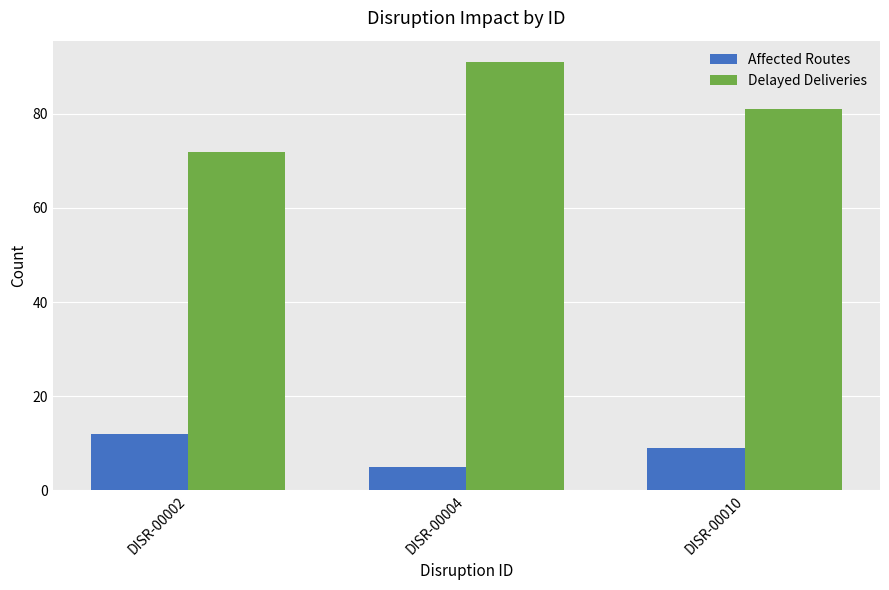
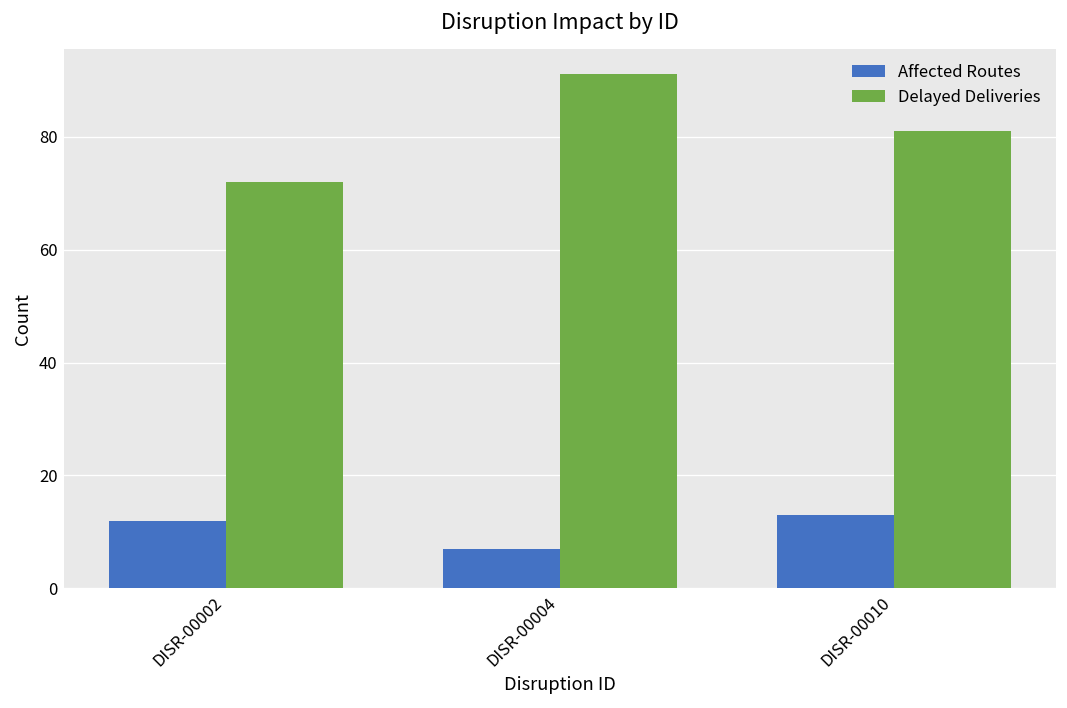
  {
    "Affected Routes": {
      "DISR-00002": 12,
-     "DISR-00004": 5,
-     "DISR-00010": 9
+     "DISR-00004": 7,
+     "DISR-00010": 13
    },
    "Delayed Deliveries": {
      "DISR-00002": 72,
      "DISR-00004": 91,
      "DISR-00010": 81
    }
  }
